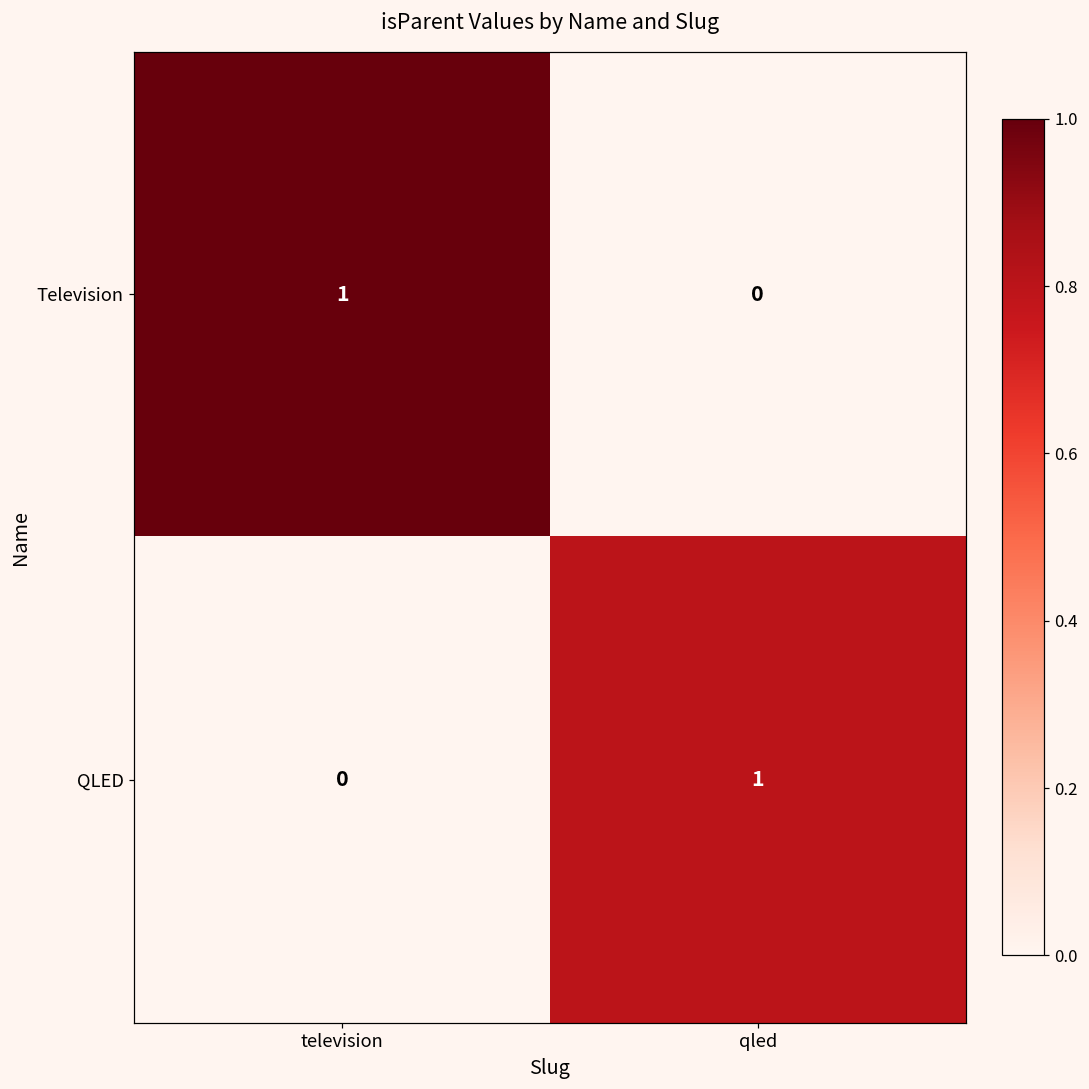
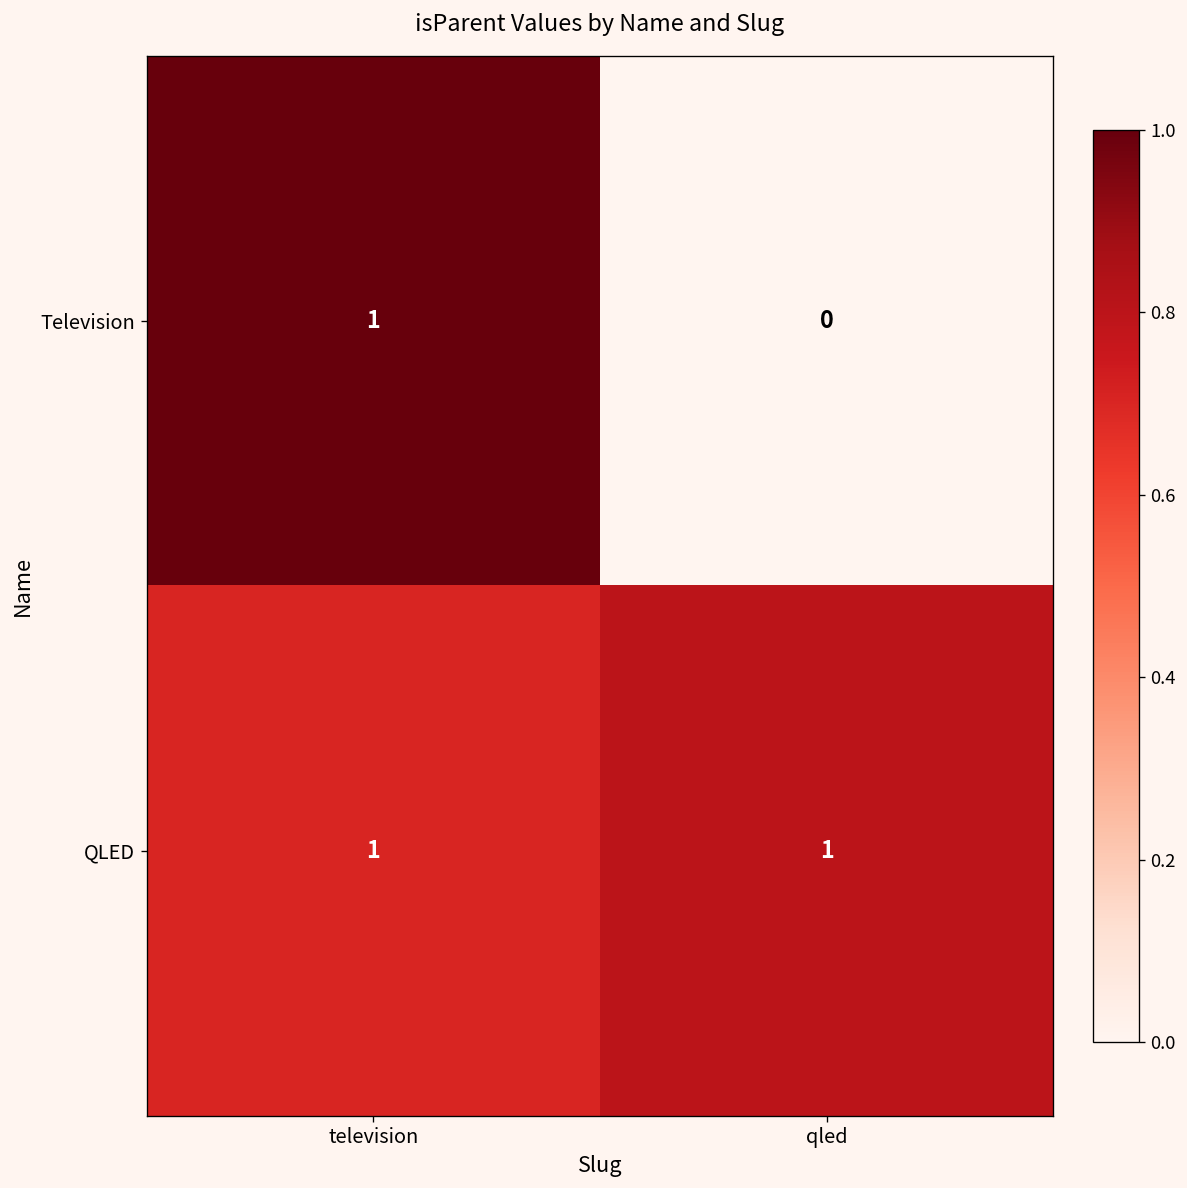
  {
    "Television": {
      "television": 1,
      "qled": 0
    },
    "QLED": {
-     "television": 0,
+     "television": 1,
      "qled": 1
    }
  }
